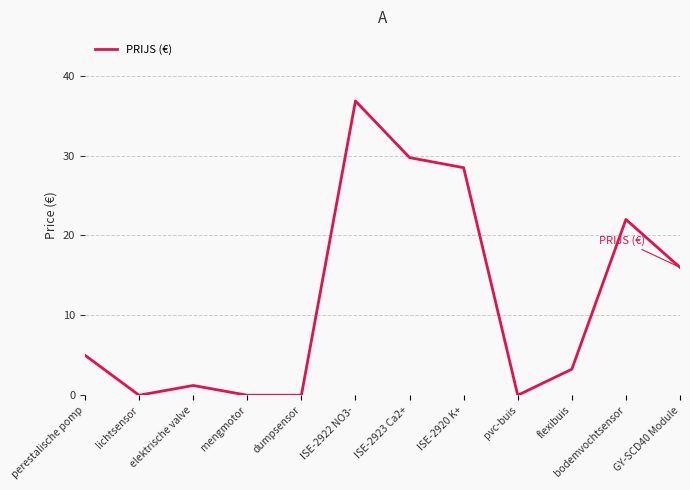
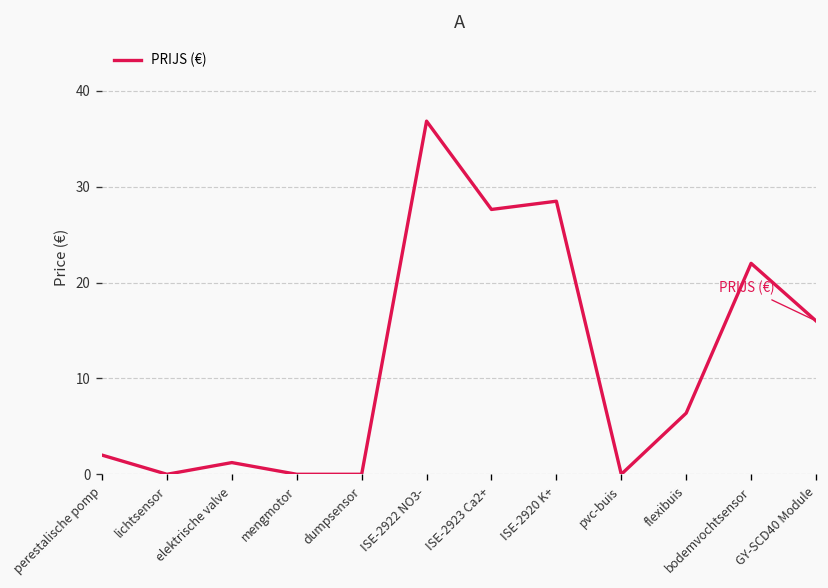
  {
-   "perestalische pomp": 5,
+   "perestalische pomp": 2,
    "lichtsensor": 0,
    "elektrische valve": 1,
    "mengmotor": 0,
    "dumpsensor": 0,
    "ISE-2922 NO3-": 37,
-   "ISE-2923 Ca2+": 30,
+   "ISE-2923 Ca2+": 28,
    "ISE-2920 K+": 28,
    "pvc-buis": 0,
-   "flexibuis": 3,
+   "flexibuis": 6,
    "bodemvochtsensor": 22,
    "GY-SCD40 Module": 16
  }
